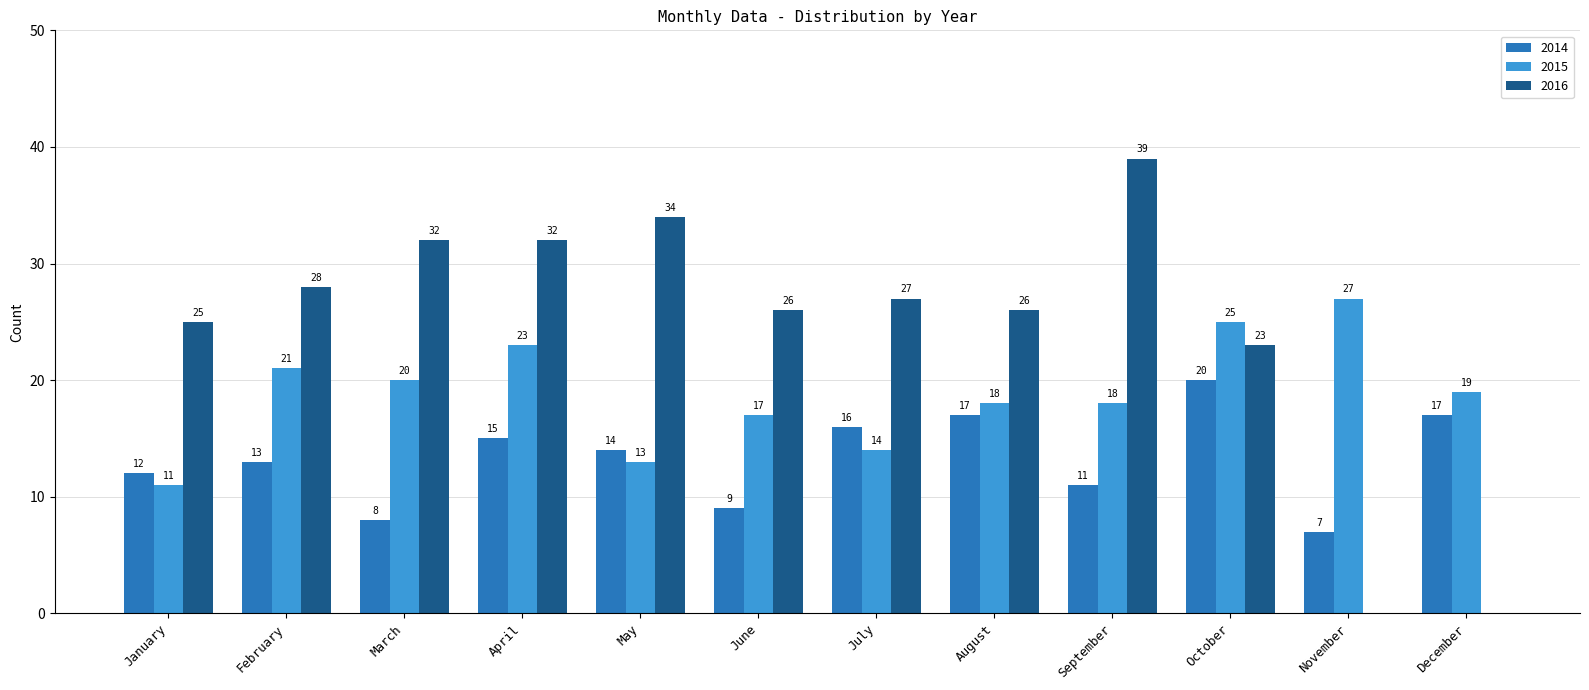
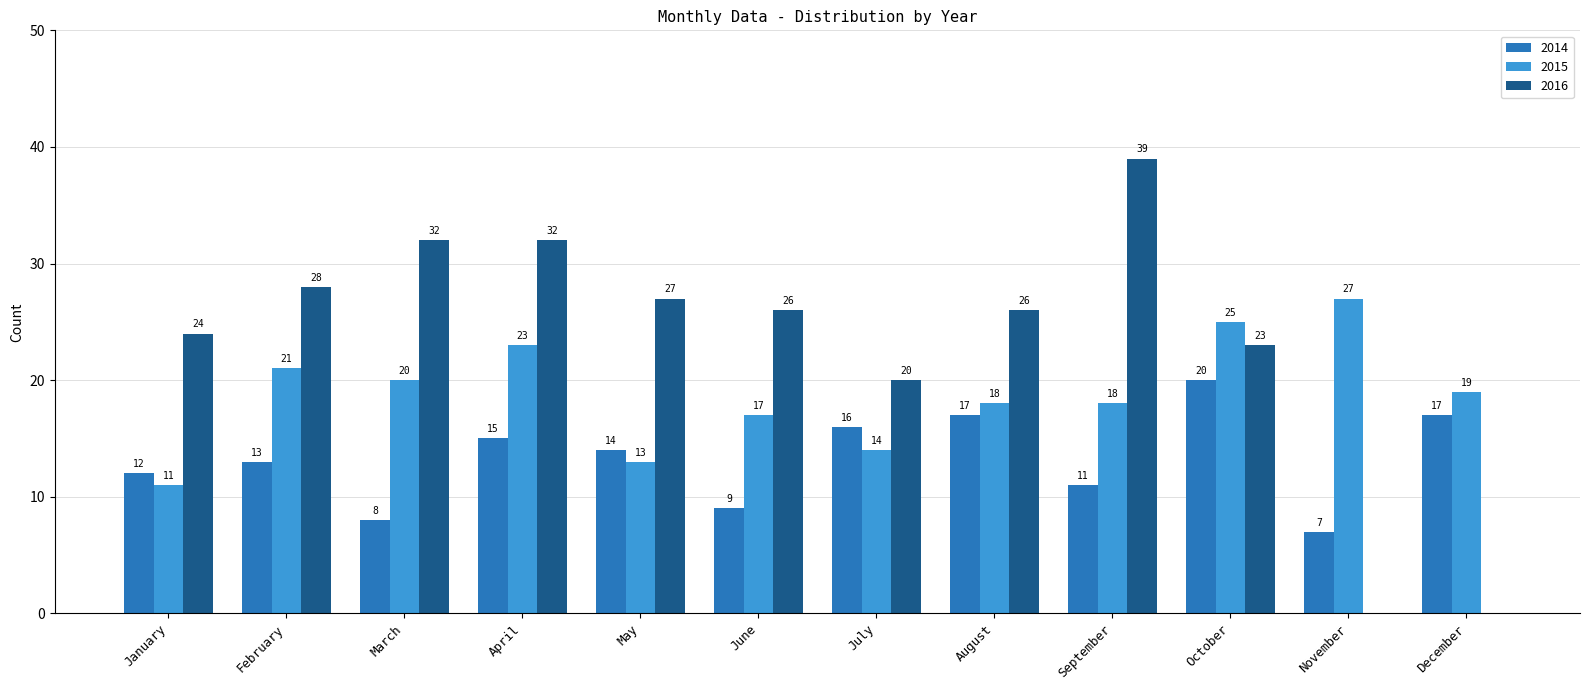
  {
    "2016": {
-     "January": 25,
+     "January": 24,
      "February": 28,
      "March": 32,
      "April": 32,
-     "May": 34,
+     "May": 27,
      "June": 26,
-     "July": 27,
+     "July": 20,
      "August": 26,
      "September": 39,
      "October": 23
    }
  }
